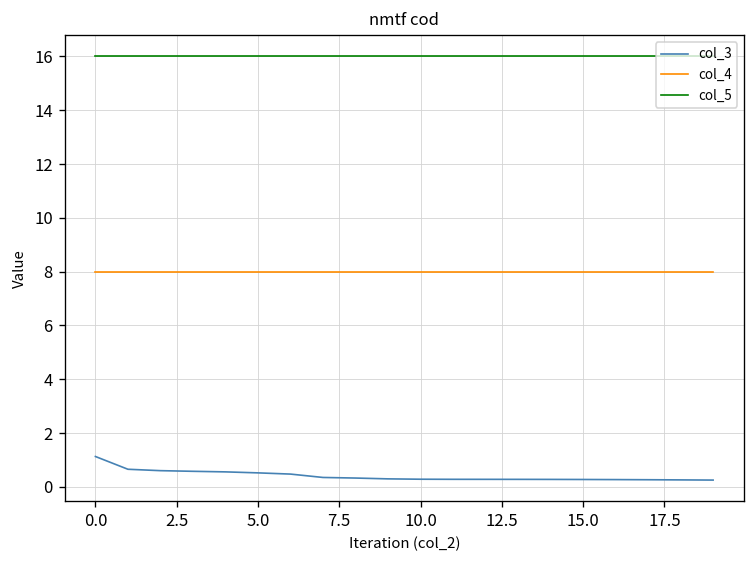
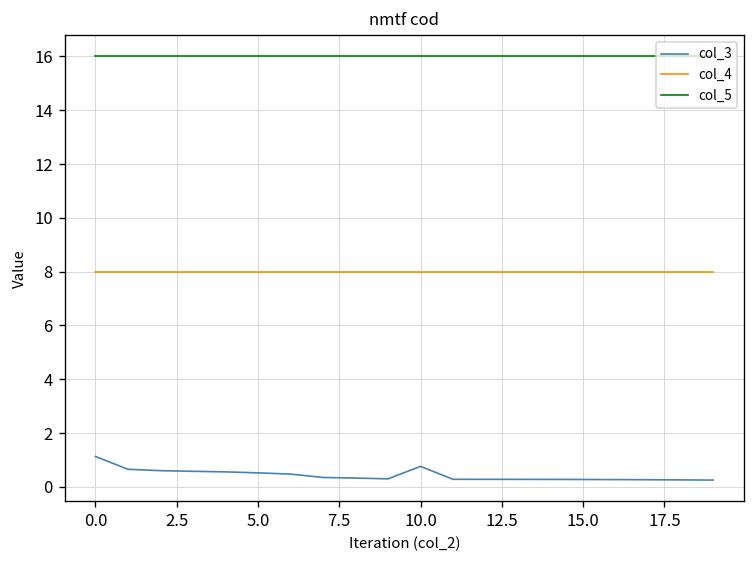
  {
    "col_3": {
      "0.0": 1.1,
      "5.0": 0.5,
-     "10.0": 0.3,
+     "10.0": 0.8,
      "15.0": 0.3
    },
    "col_4": {
      "0.0": 8.0,
      "5.0": 8.0,
      "10.0": 8.0,
      "15.0": 8.0
    },
    "col_5": {
      "0.0": 16.0,
      "5.0": 16.0,
      "10.0": 16.0,
      "15.0": 16.0
    }
  }
